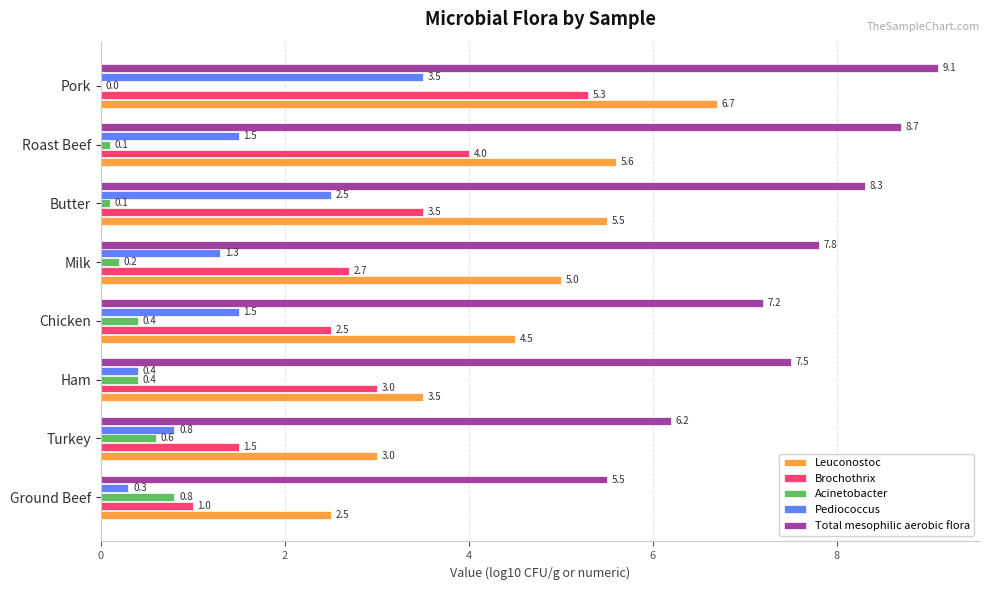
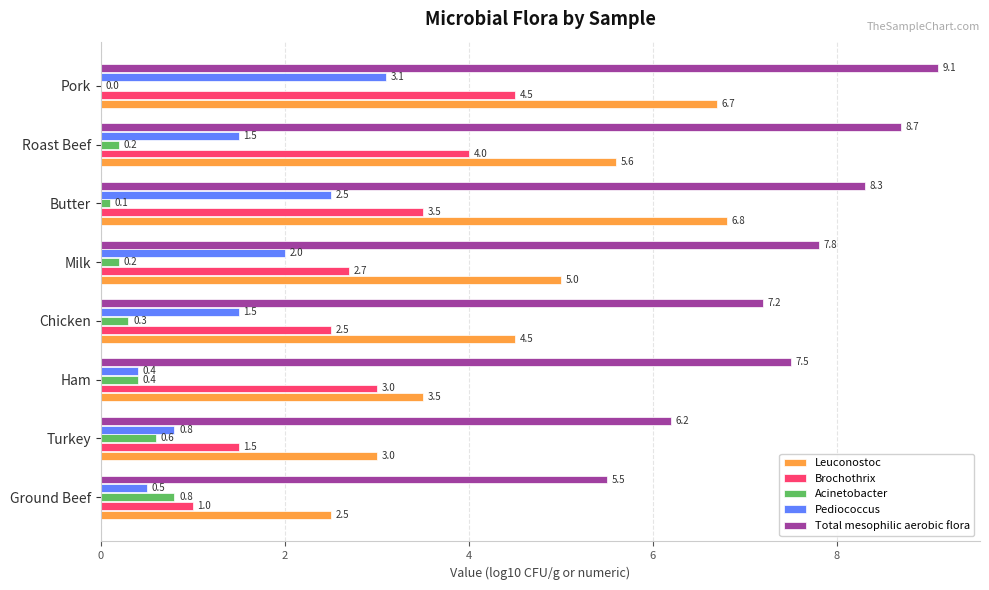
  {
    "Leuconostoc": {
      "Pork": 6.7,
      "Roast Beef": 5.6,
-     "Butter": 5.5,
+     "Butter": 6.8,
      "Milk": 5.0,
      "Chicken": 4.5,
      "Ham": 3.5,
      "Turkey": 3.0,
      "Ground Beef": 2.5
    },
    "Brochothrix": {
-     "Pork": 5.3,
+     "Pork": 4.5,
      "Roast Beef": 4.0,
      "Butter": 3.5,
      "Milk": 2.7,
      "Chicken": 2.5,
      "Ham": 3.0,
      "Turkey": 1.5,
      "Ground Beef": 1.0
    },
    "Acinetobacter": {
      "Pork": 0.0,
-     "Roast Beef": 0.1,
+     "Roast Beef": 0.2,
      "Butter": 0.1,
      "Milk": 0.2,
-     "Chicken": 0.4,
+     "Chicken": 0.3,
      "Ham": 0.4,
      "Turkey": 0.6,
      "Ground Beef": 0.8
    },
    "Pediococcus": {
-     "Pork": 3.5,
+     "Pork": 3.1,
      "Roast Beef": 1.5,
      "Butter": 2.5,
-     "Milk": 1.3,
+     "Milk": 2.0,
      "Chicken": 1.5,
      "Ham": 0.4,
      "Turkey": 0.8,
-     "Ground Beef": 0.3
+     "Ground Beef": 0.5
    },
    "Total mesophilic aerobic flora": {
      "Pork": 9.1,
      "Roast Beef": 8.7,
      "Butter": 8.3,
      "Milk": 7.8,
      "Chicken": 7.2,
      "Ham": 7.5,
      "Turkey": 6.2,
      "Ground Beef": 5.5
    }
  }
